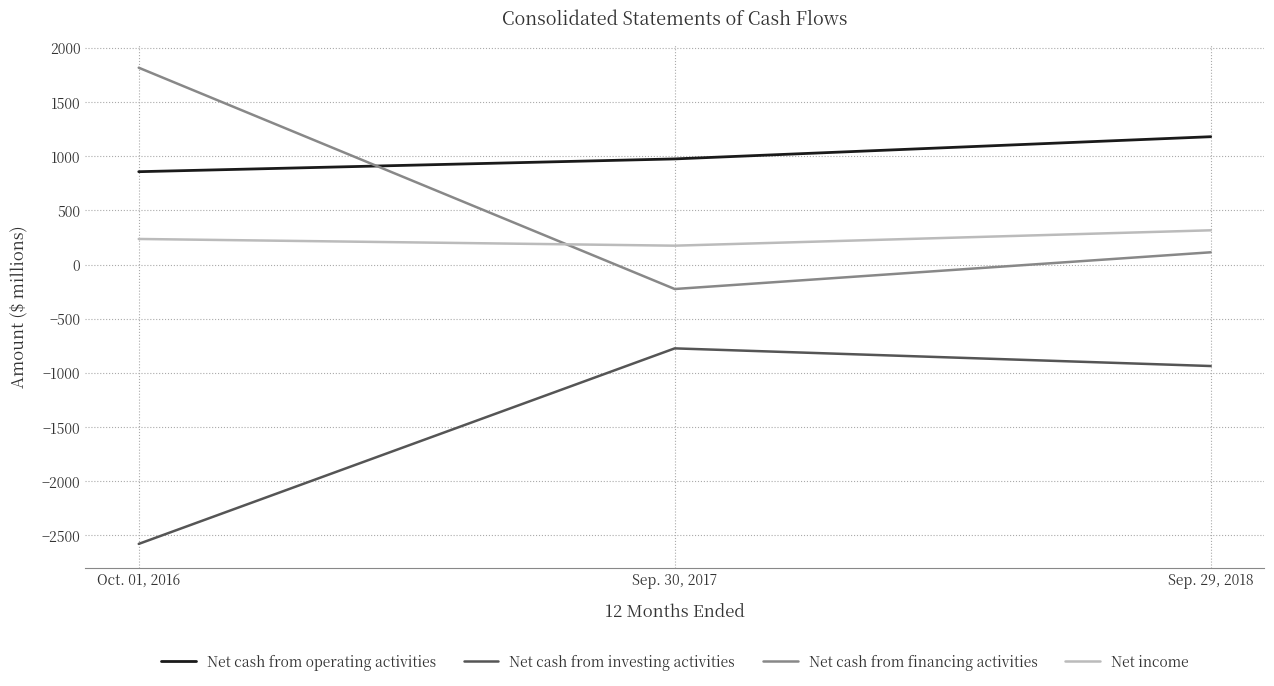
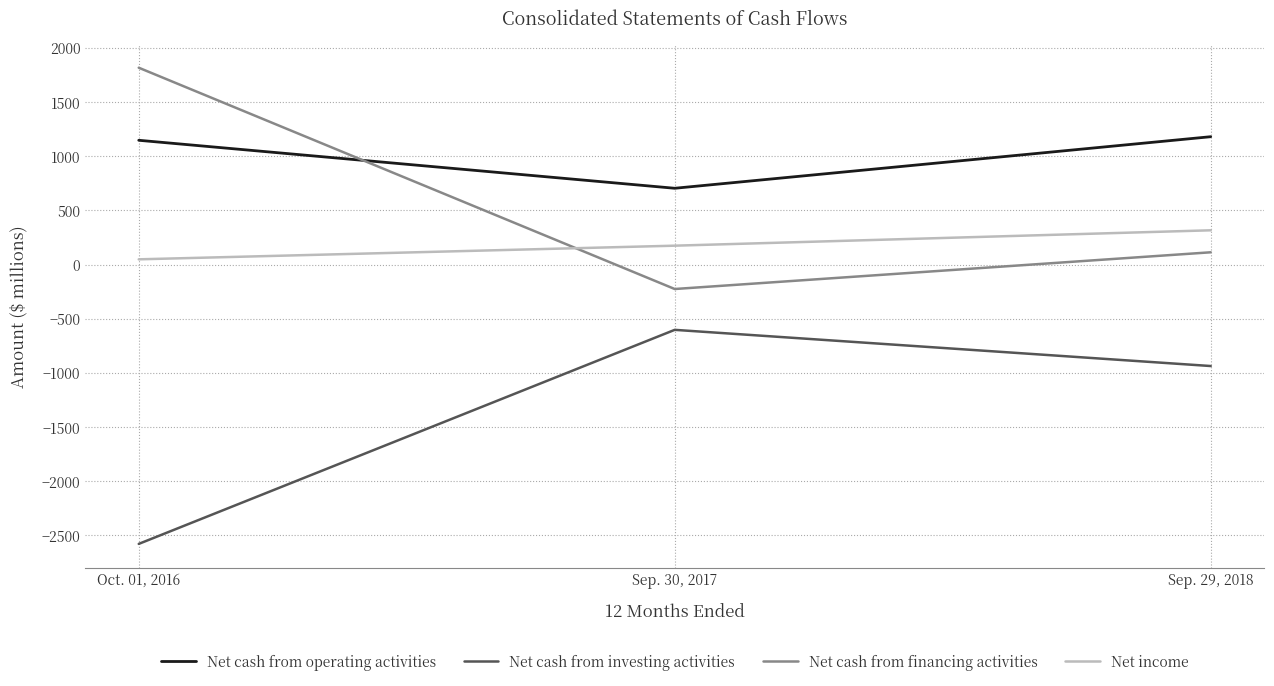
  {
    "Net cash from operating activities": {
-     "Oct. 01, 2016": 860,
-     "Sep. 30, 2017": 980,
+     "Oct. 01, 2016": 1150,
+     "Sep. 30, 2017": 700,
      "Sep. 29, 2018": 1180
    },
    "Net cash from investing activities": {
      "Oct. 01, 2016": -2580,
-     "Sep. 30, 2017": -770,
+     "Sep. 30, 2017": -600,
      "Sep. 29, 2018": -940
    },
    "Net cash from financing activities": {
      "Oct. 01, 2016": 1820,
      "Sep. 30, 2017": -230,
      "Sep. 29, 2018": 110
    },
    "Net income": {
-     "Oct. 01, 2016": 240,
+     "Oct. 01, 2016": 50,
      "Sep. 30, 2017": 170,
      "Sep. 29, 2018": 320
    }
  }
